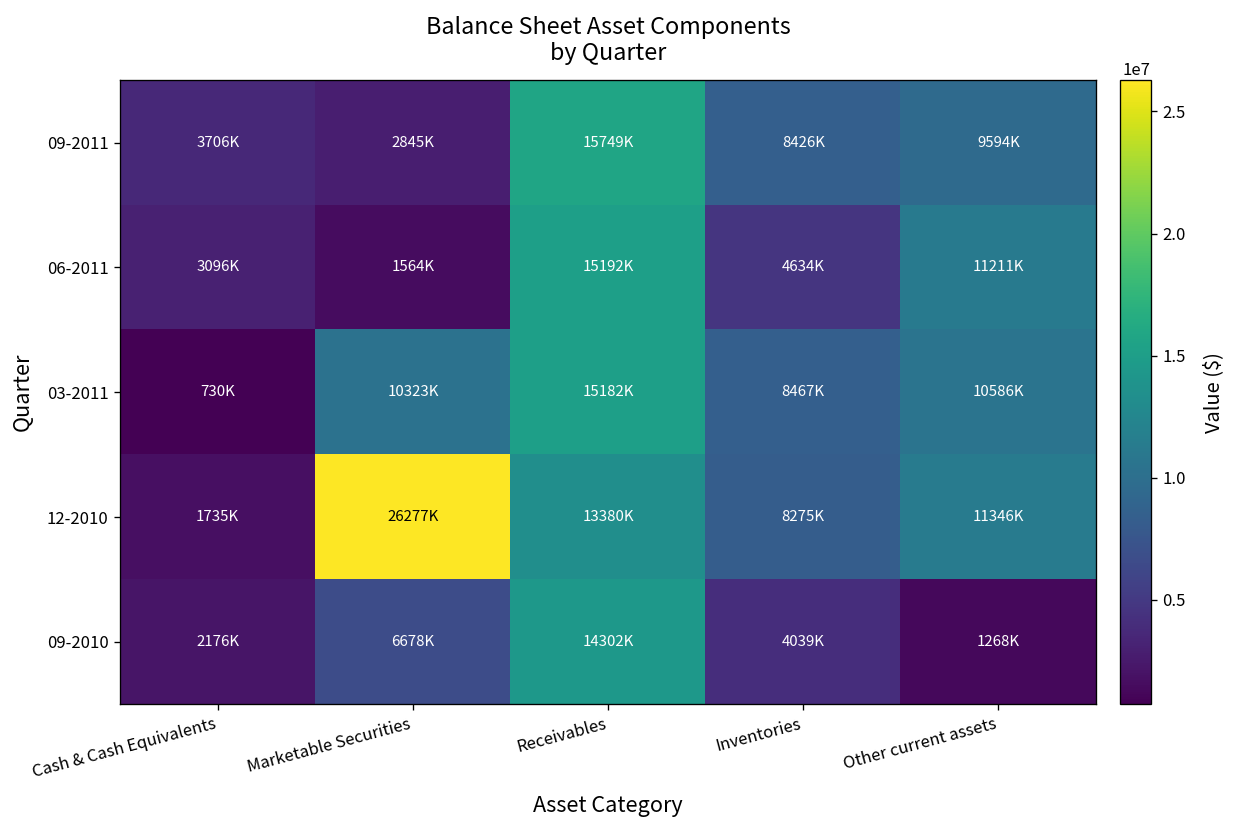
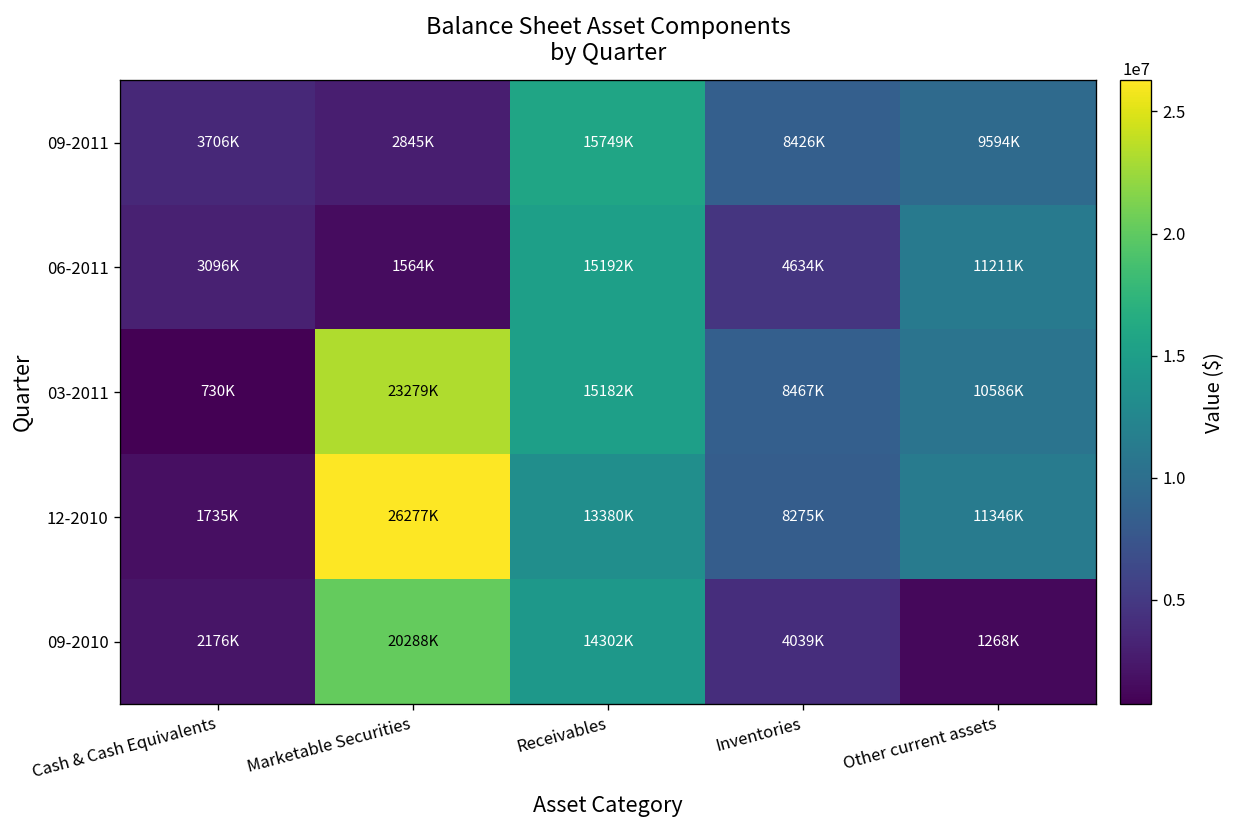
  {
    "09-2011": {
      "Cash & Cash Equivalents": "3706K",
      "Marketable Securities": "2845K",
      "Receivables": "15749K",
      "Inventories": "8426K",
      "Other current assets": "9594K"
    },
    "06-2011": {
      "Cash & Cash Equivalents": "3096K",
      "Marketable Securities": "1564K",
      "Receivables": "15192K",
      "Inventories": "4634K",
      "Other current assets": "11211K"
    },
    "03-2011": {
      "Cash & Cash Equivalents": "730K",
-     "Marketable Securities": "10323K",
+     "Marketable Securities": "23279K",
      "Receivables": "15182K",
      "Inventories": "8467K",
      "Other current assets": "10586K"
    },
    "12-2010": {
      "Cash & Cash Equivalents": "1735K",
      "Marketable Securities": "26277K",
      "Receivables": "13380K",
      "Inventories": "8275K",
      "Other current assets": "11346K"
    },
    "09-2010": {
      "Cash & Cash Equivalents": "2176K",
-     "Marketable Securities": "6678K",
+     "Marketable Securities": "20288K",
      "Receivables": "14302K",
      "Inventories": "4039K",
      "Other current assets": "1268K"
    }
  }
